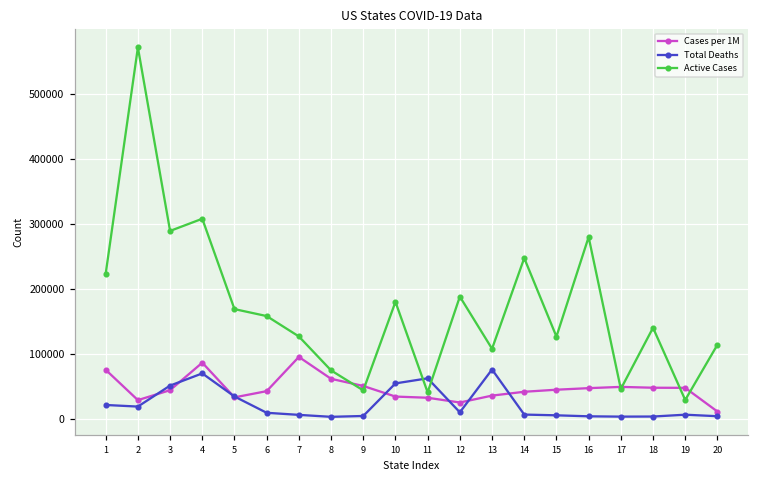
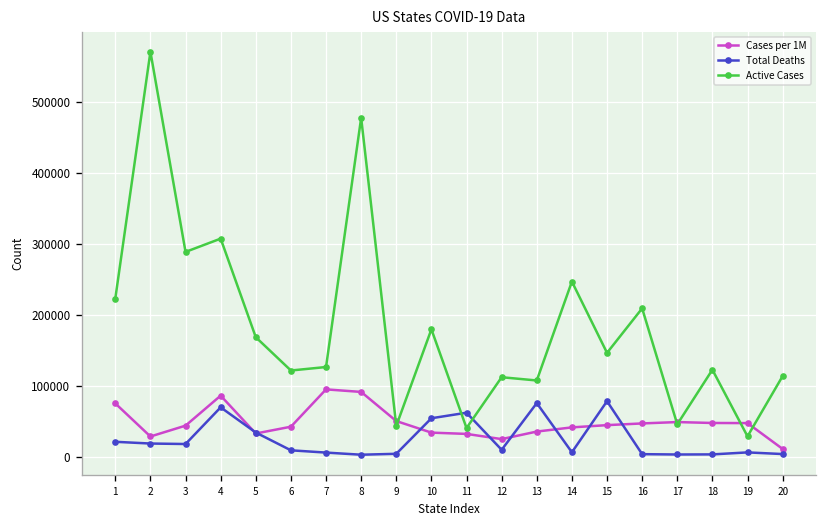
  {
    "Cases per 1M": {
      "1": 80000,
      "2": 30000,
      "3": 40000,
      "4": 90000,
      "6": 40000,
      "7": 100000,
-     "8": 60000,
+     "8": 90000,
      "9": 50000,
      "10": 30000,
      "11": 30000,
      "12": 30000,
      "13": 40000,
      "14": 40000,
      "15": 40000,
      "16": 50000,
      "18": 50000,
      "19": 50000,
      "20": 10000
    },
    "Total Deaths": {
      "1": 20000,
      "2": 20000,
-     "3": 50000,
+     "3": 20000,
      "4": 70000,
      "6": 10000,
      "7": 10000,
      "8": 0,
      "9": 0,
      "10": 50000,
      "11": 60000,
      "12": 10000,
      "13": 80000,
      "14": 10000,
-     "15": 10000,
+     "15": 80000,
      "16": 0,
      "17": 0,
      "18": 0,
      "19": 10000,
      "20": 0
    },
    "Active Cases": {
      "1": 220000,
      "2": 570000,
      "3": 290000,
      "4": 310000,
      "5": 170000,
-     "6": 160000,
+     "6": 120000,
      "7": 130000,
-     "8": 70000,
+     "8": 480000,
      "9": 40000,
      "10": 180000,
      "11": 40000,
-     "12": 190000,
+     "12": 110000,
      "13": 110000,
      "14": 250000,
-     "15": 130000,
-     "16": 280000,
-     "18": 140000,
+     "15": 150000,
+     "16": 210000,
+     "18": 120000,
      "19": 30000,
      "20": 110000
    }
  }
